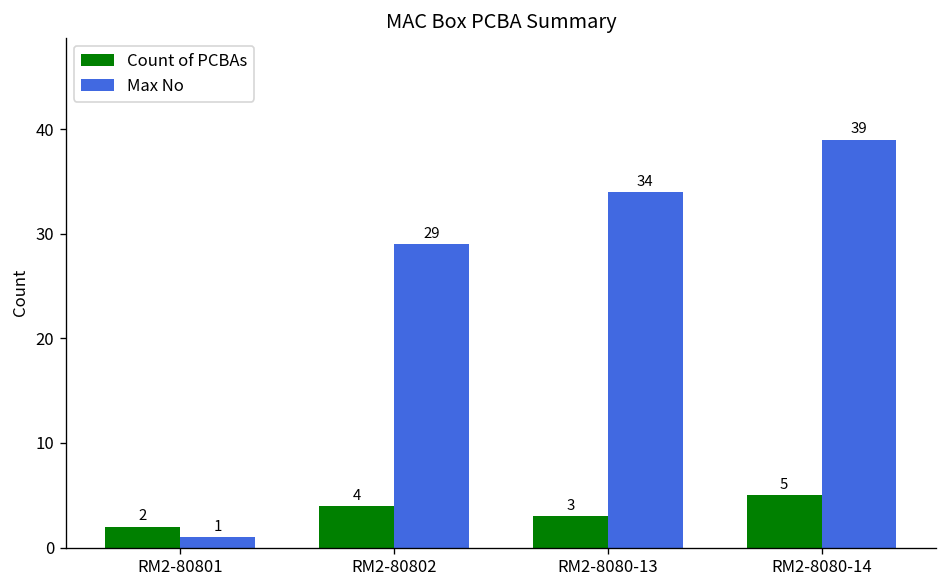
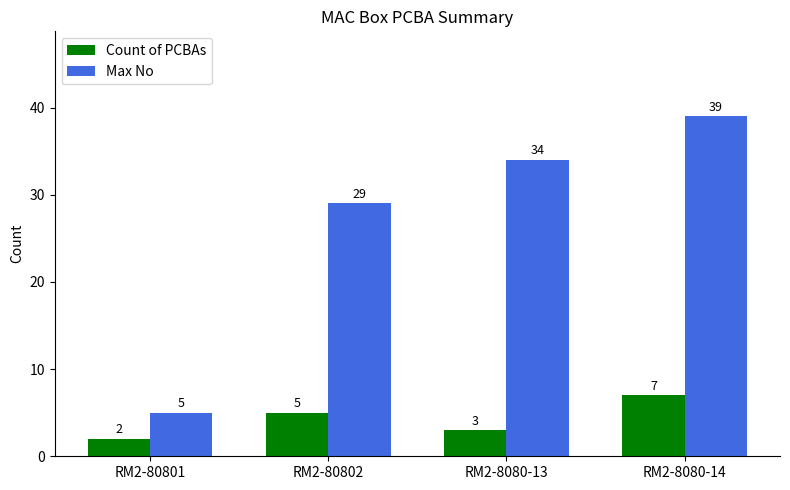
  {
    "Count of PCBAs": {
      "RM2-80801": 2,
-     "RM2-80802": 4,
+     "RM2-80802": 5,
      "RM2-8080-13": 3,
-     "RM2-8080-14": 5
+     "RM2-8080-14": 7
    },
    "Max No": {
-     "RM2-80801": 1,
+     "RM2-80801": 5,
      "RM2-80802": 29,
      "RM2-8080-13": 34,
      "RM2-8080-14": 39
    }
  }
